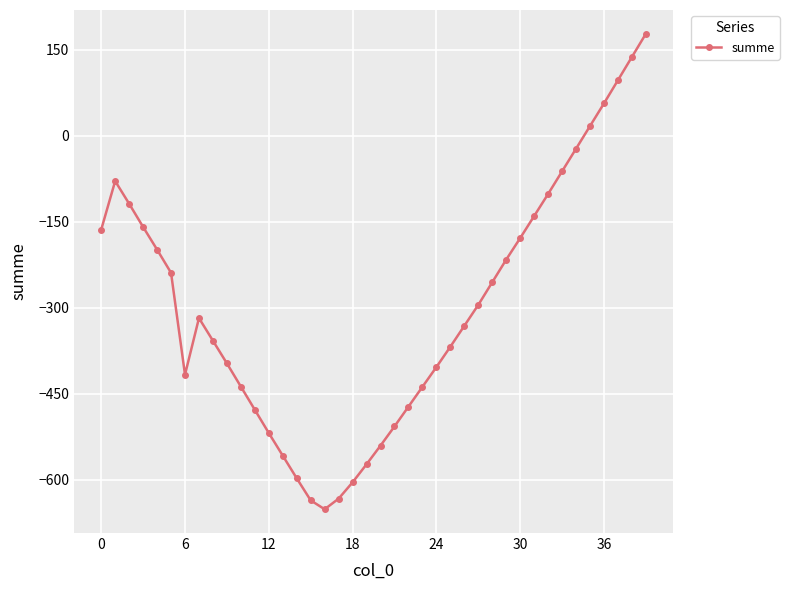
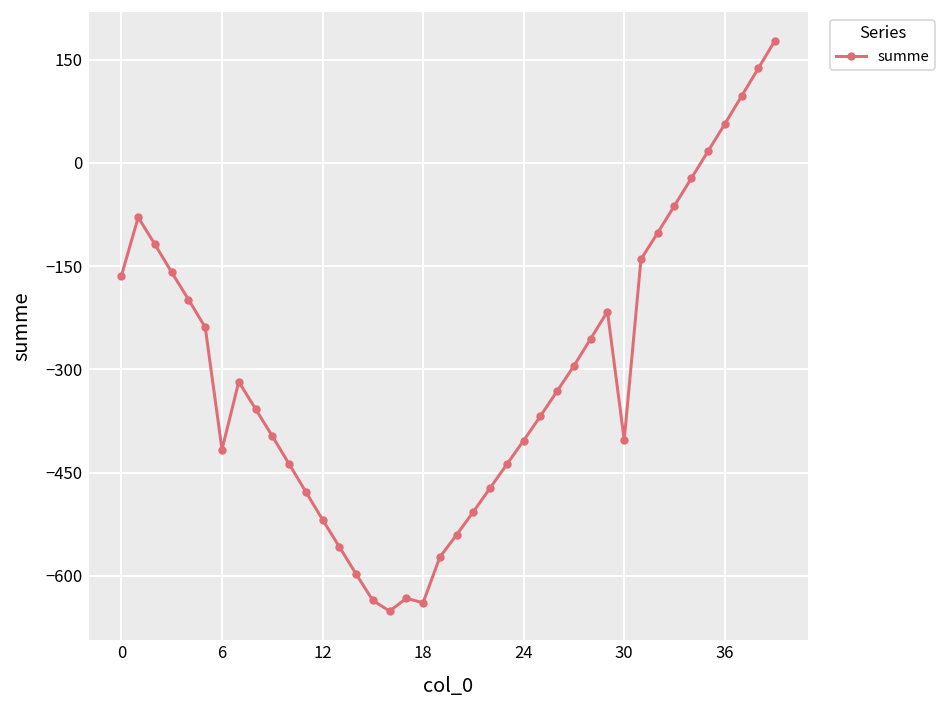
  {
    "0": -160,
    "6": -420,
    "12": -520,
-   "18": -600,
+   "18": -640,
    "24": -400,
-   "30": -180,
+   "30": -400,
    "36": 60
  }
